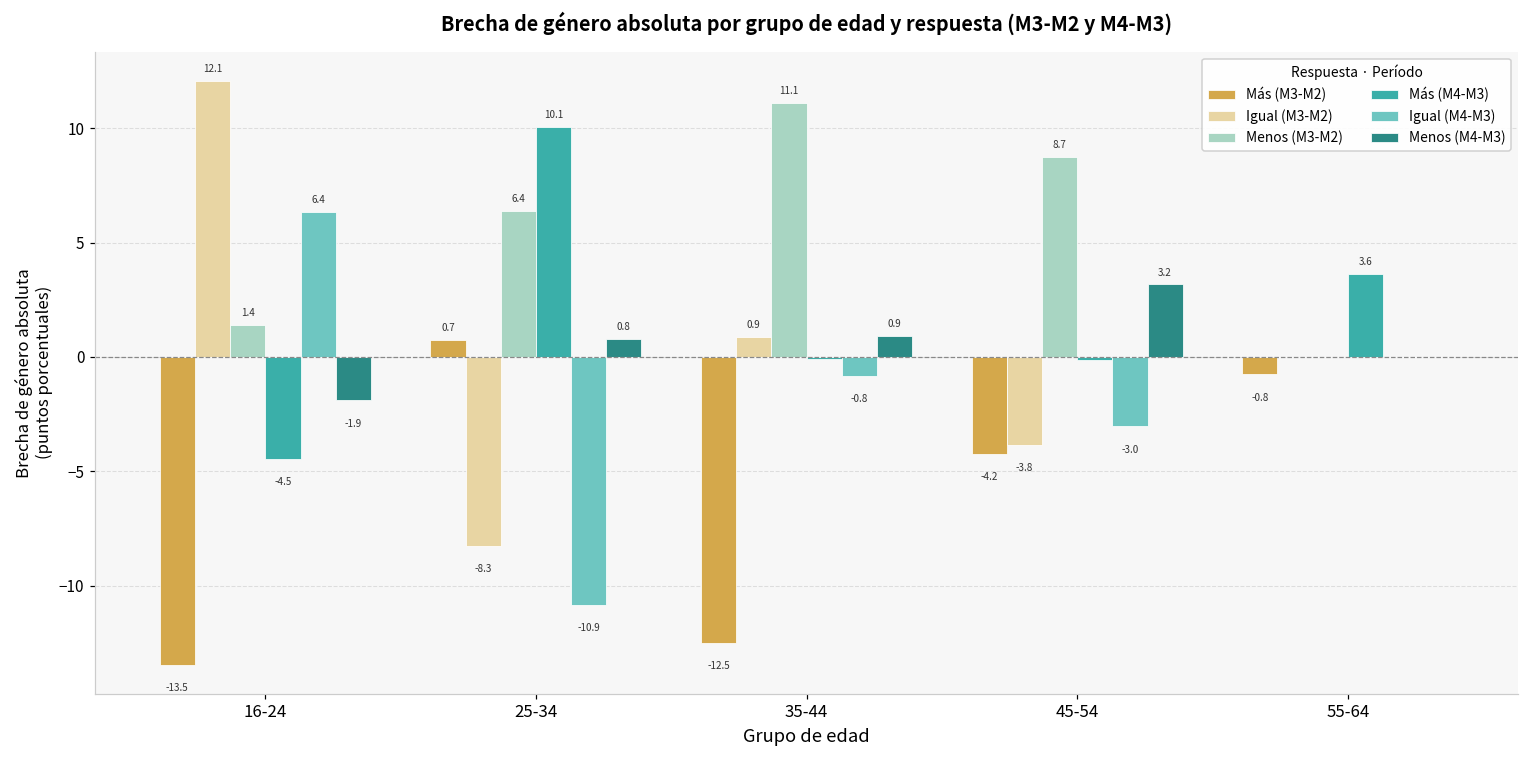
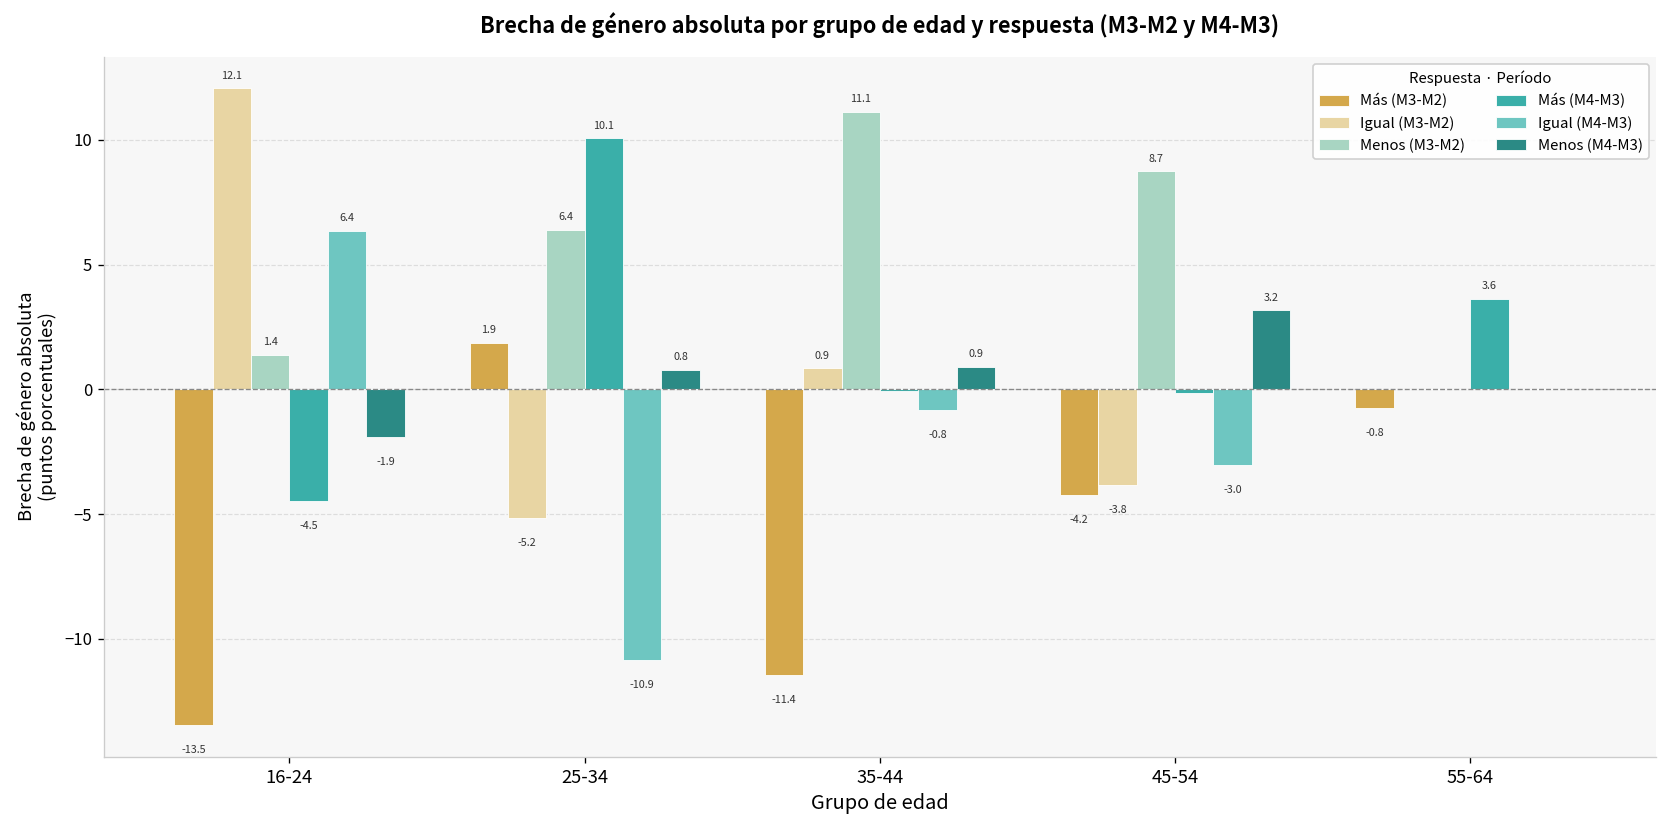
  {
    "Más (M3-M2)": {
      "16-24": -13.5,
-     "25-34": 0.7,
-     "35-44": -12.5,
+     "25-34": 1.9,
+     "35-44": -11.4,
      "45-54": -4.2,
      "55-64": -0.8
    },
    "Igual (M3-M2)": {
      "16-24": 12.1,
-     "25-34": -8.3,
+     "25-34": -5.2,
      "35-44": 0.9,
      "45-54": -3.8
    }
  }
